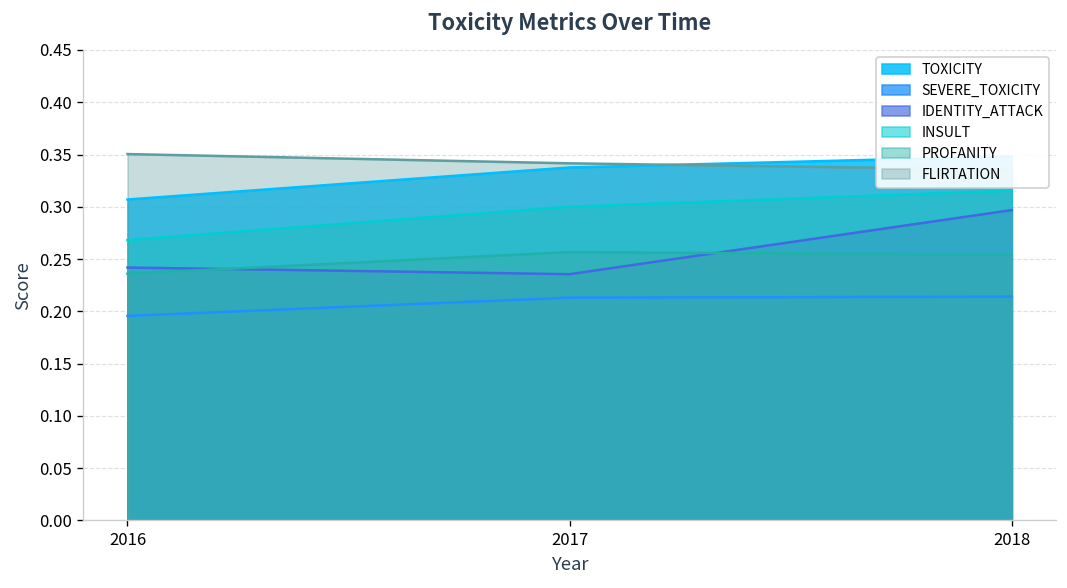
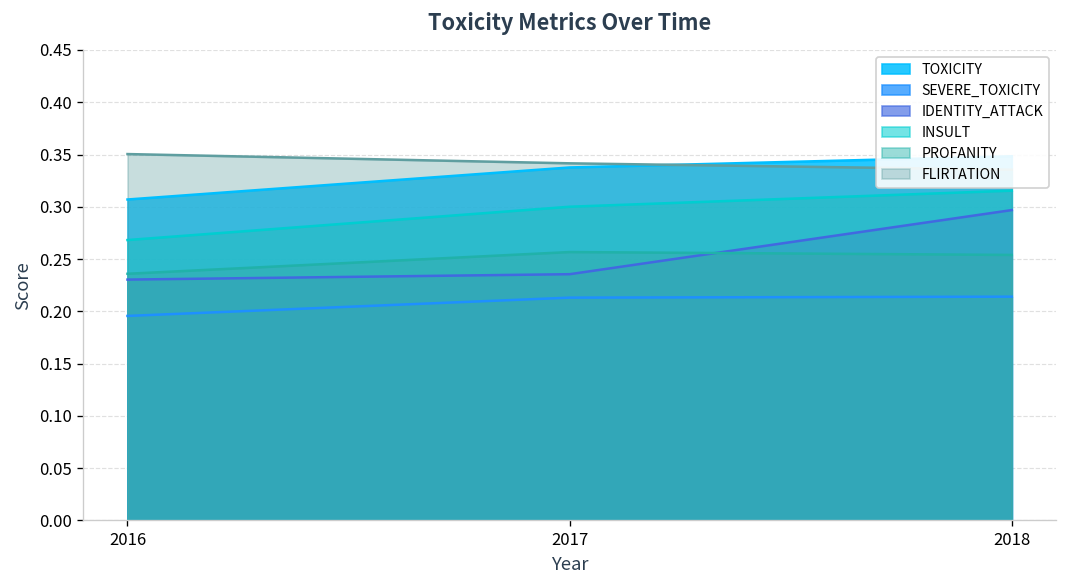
  {
    "IDENTITY_ATTACK": {
-     "2016": 0.24,
+     "2016": 0.23,
      "2017": 0.24,
      "2018": 0.30
    },
    "FLIRTATION": {
      "2016": 0.35,
      "2017": 0.34
    }
  }
